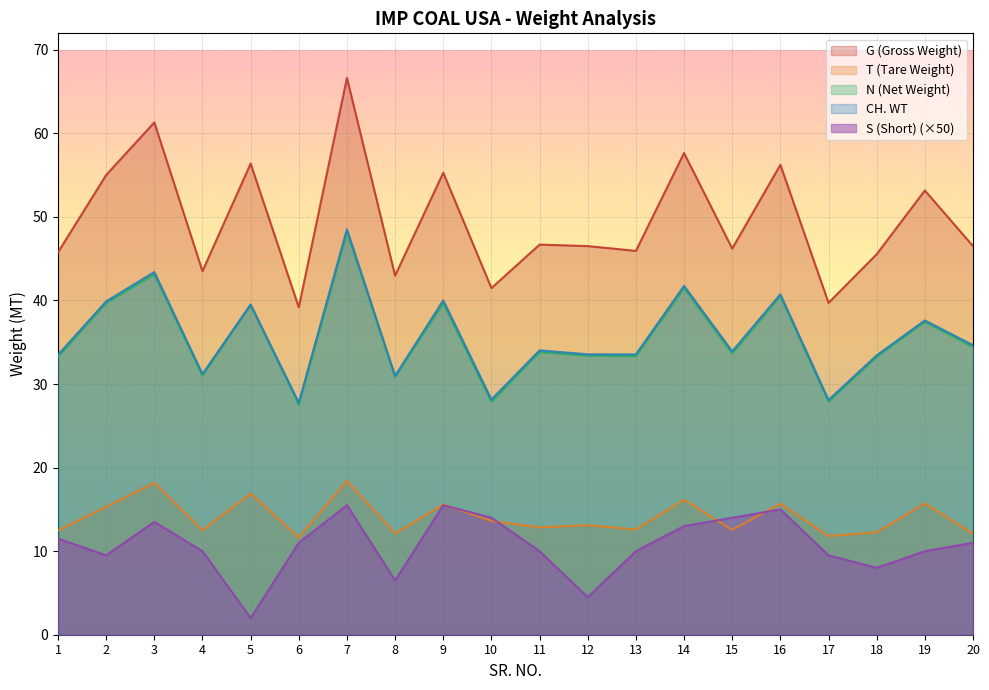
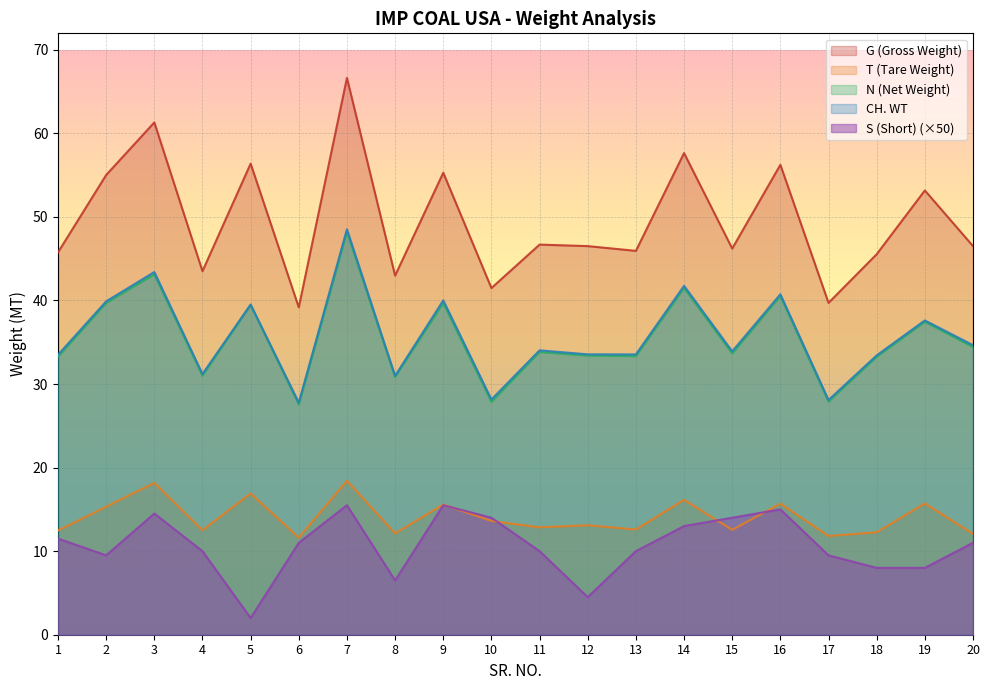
  {
    "S (Short) (×50)": {
      "1": 12,
      "2": 10,
-     "3": 13.5,
+     "3": 14.5,
      "4": 10,
      "5": 2,
      "6": 11,
      "7": 16,
      "8": 7,
      "10": 14,
      "11": 10,
      "12": 5,
      "13": 10,
      "14": 13,
      "15": 14,
      "16": 15,
      "17": 10,
      "18": 8,
-     "19": 10,
+     "19": 8,
      "20": 11
    }
  }
